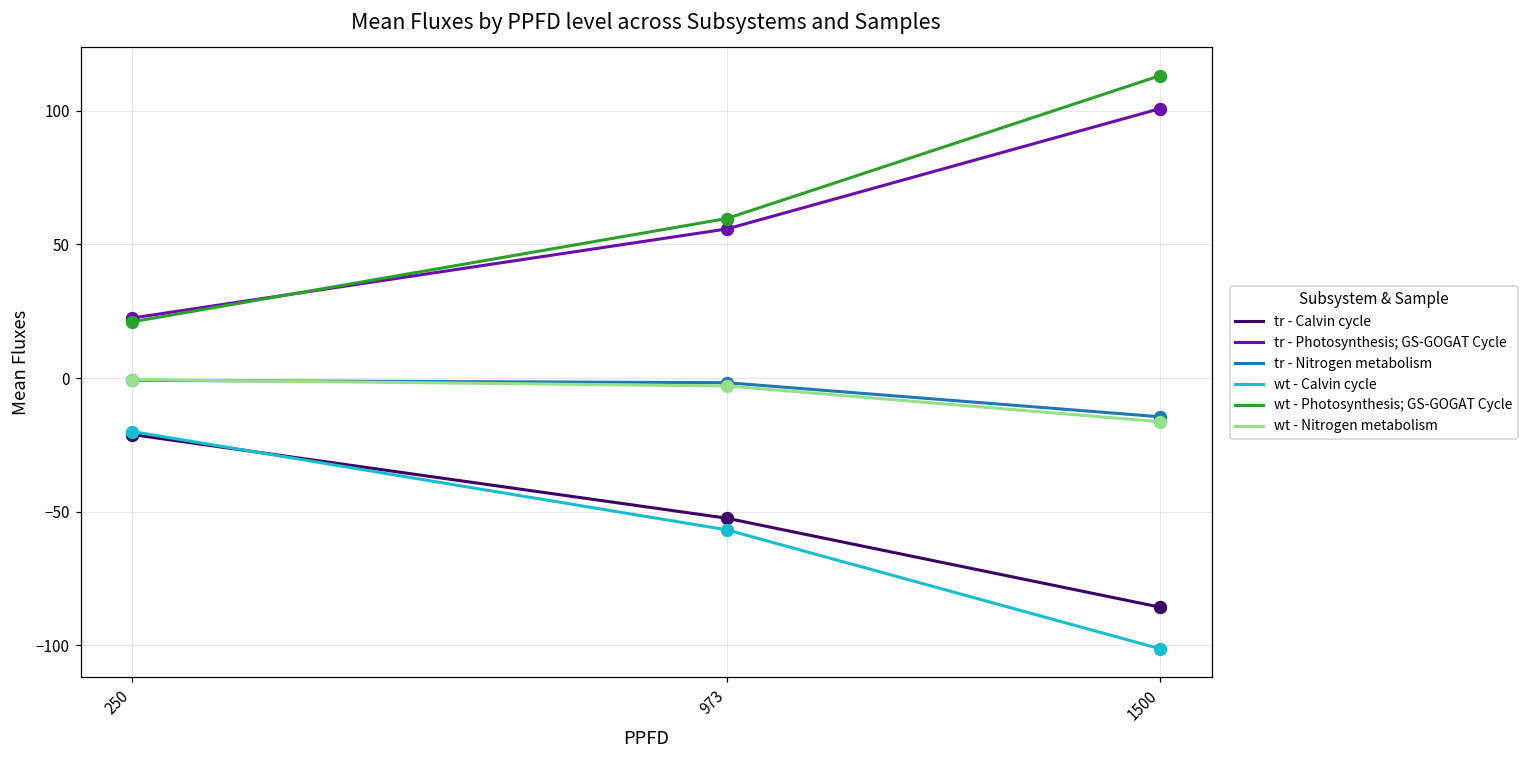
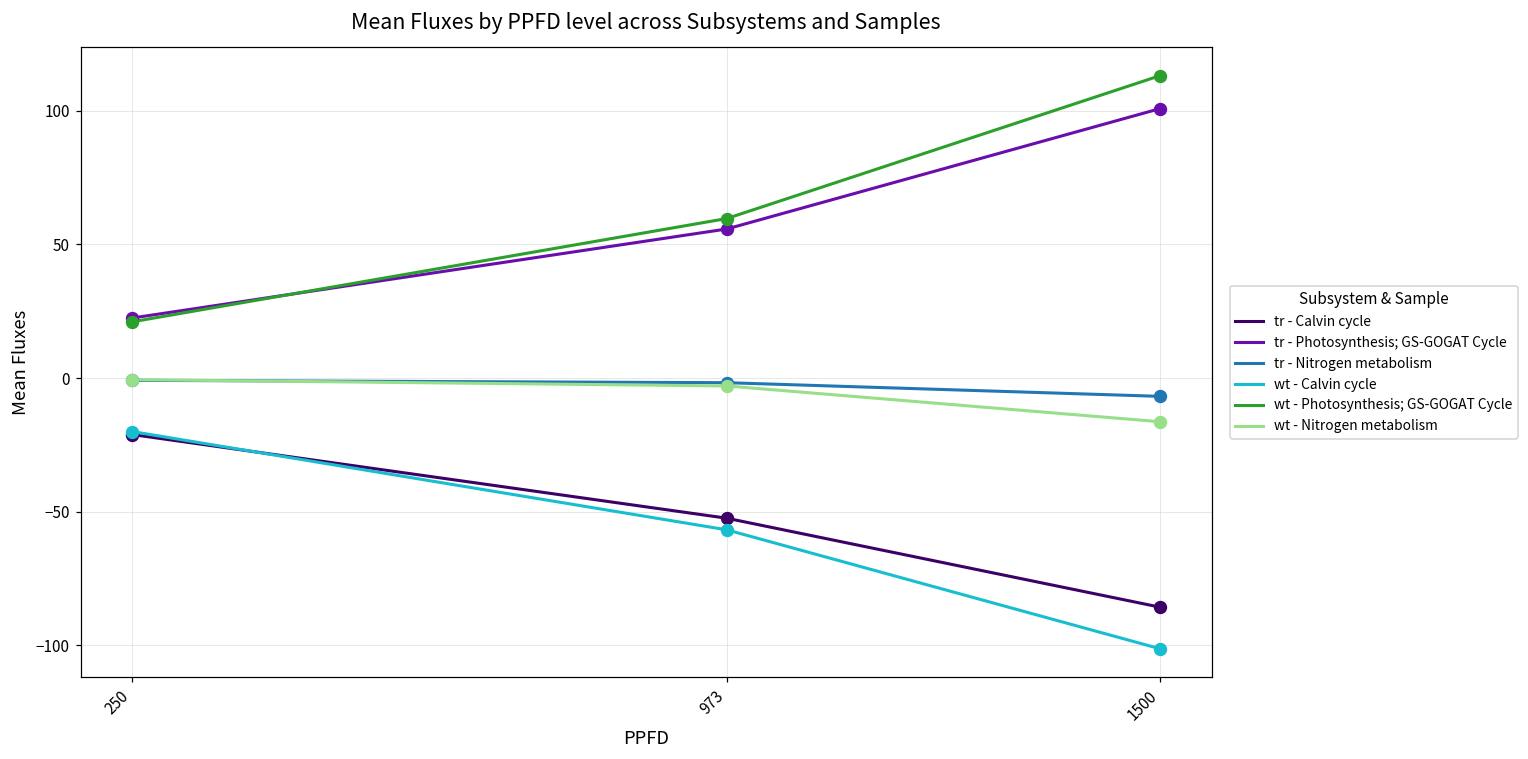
  {
    "tr - Calvin cycle": {
      "250": -21,
      "973": -52,
      "1500": -86
    },
    "tr - Photosynthesis; GS-GOGAT Cycle": {
      "250": 22,
      "973": 56,
      "1500": 101
    },
    "tr - Nitrogen metabolism": {
      "973": -2,
-     "1500": -14
+     "1500": -7
    },
    "wt - Calvin cycle": {
      "250": -20,
      "973": -57,
      "1500": -101
    },
    "wt - Photosynthesis; GS-GOGAT Cycle": {
      "250": 21,
      "973": 60,
      "1500": 113
    },
    "wt - Nitrogen metabolism": {
      "973": -3,
      "1500": -16
    }
  }
